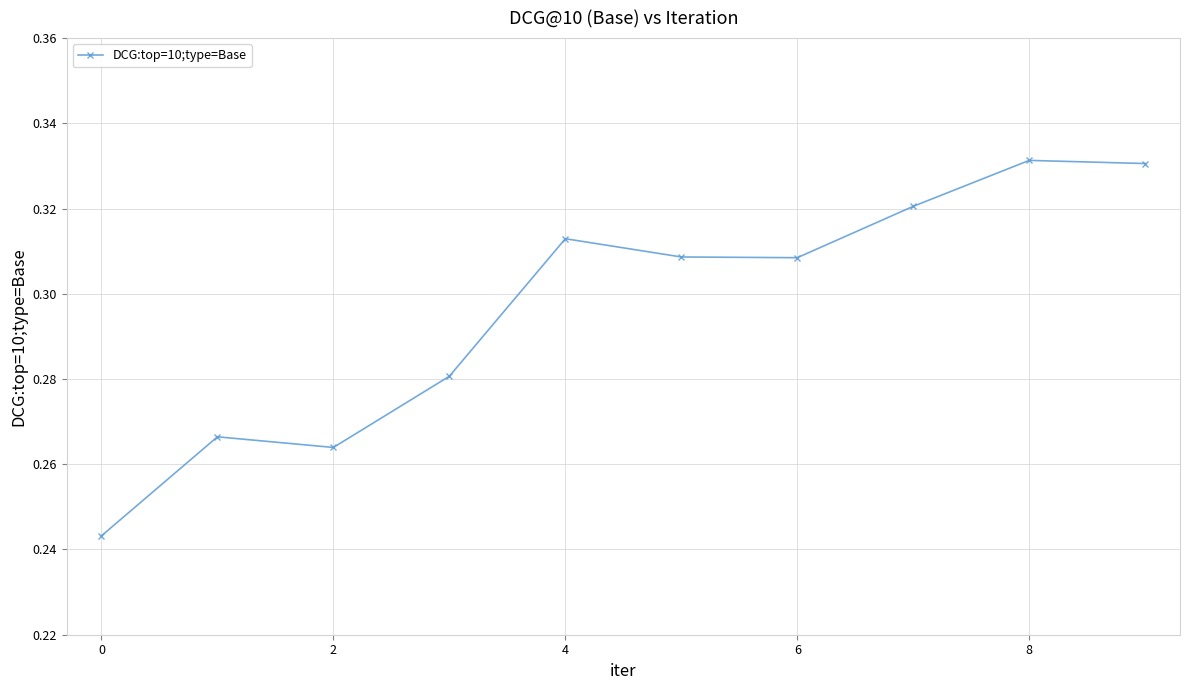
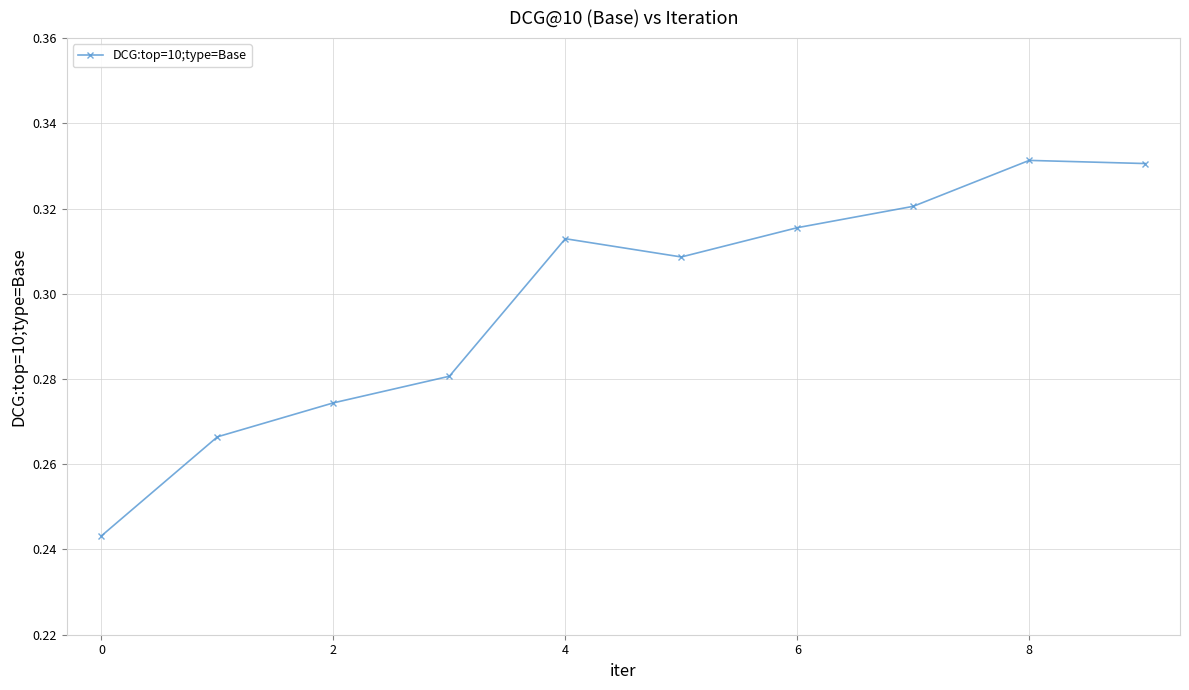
  {
    "0": 0.243,
-   "2": 0.264,
+   "2": 0.274,
    "4": 0.313,
-   "6": 0.308,
+   "6": 0.316,
    "8": 0.331
  }
